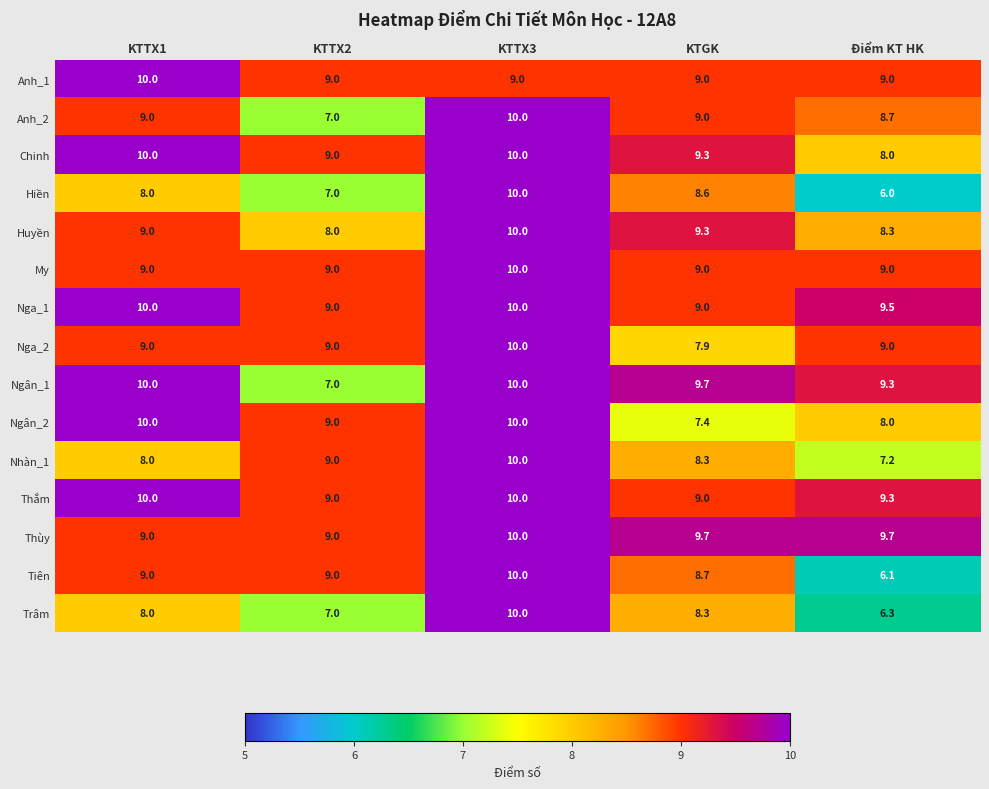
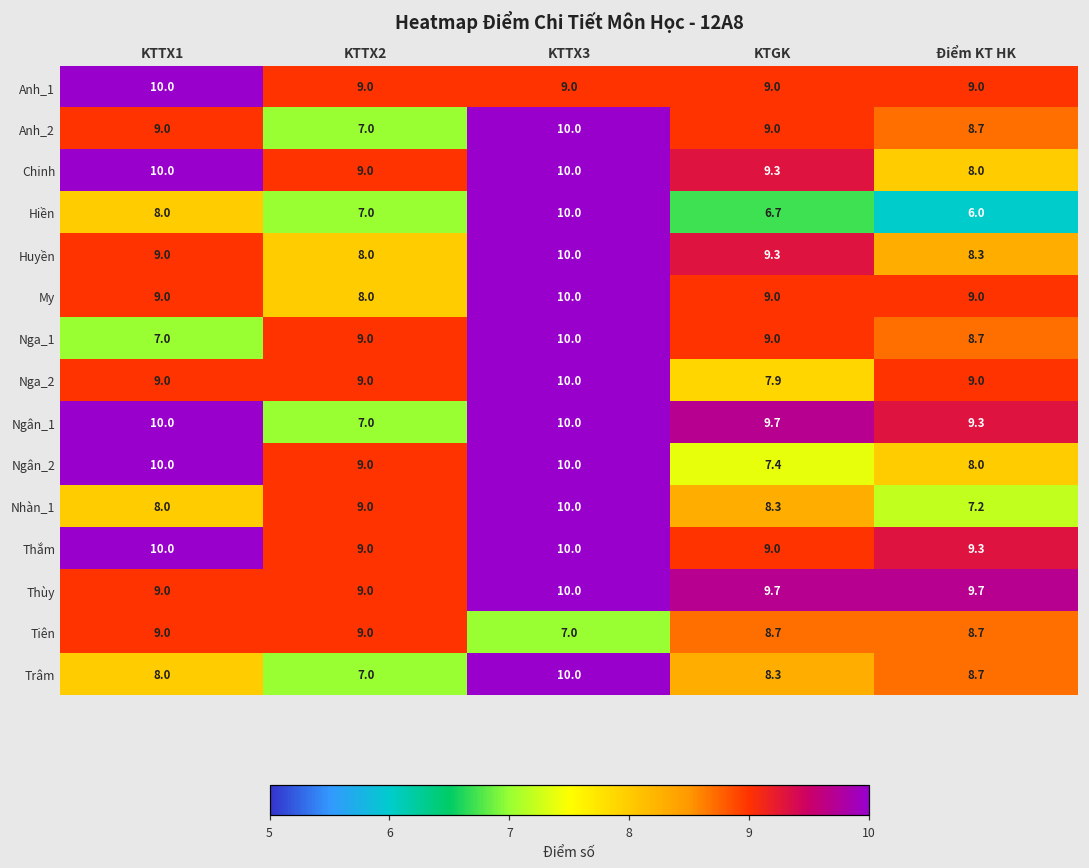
  {
    "Anh_1": {
      "KTTX1": 10.0,
      "KTTX2": 9.0,
      "KTTX3": 9.0,
      "KTGK": 9.0,
      "Điểm KT HK": 9.0
    },
    "Anh_2": {
      "KTTX1": 9.0,
      "KTTX2": 7.0,
      "KTTX3": 10.0,
      "KTGK": 9.0,
      "Điểm KT HK": 8.7
    },
    "Chinh": {
      "KTTX1": 10.0,
      "KTTX2": 9.0,
      "KTTX3": 10.0,
      "KTGK": 9.3,
      "Điểm KT HK": 8.0
    },
    "Hiền": {
      "KTTX1": 8.0,
      "KTTX2": 7.0,
      "KTTX3": 10.0,
-     "KTGK": 8.6,
+     "KTGK": 6.7,
      "Điểm KT HK": 6.0
    },
    "Huyền": {
      "KTTX1": 9.0,
      "KTTX2": 8.0,
      "KTTX3": 10.0,
      "KTGK": 9.3,
      "Điểm KT HK": 8.3
    },
    "My": {
      "KTTX1": 9.0,
-     "KTTX2": 9.0,
+     "KTTX2": 8.0,
      "KTTX3": 10.0,
      "KTGK": 9.0,
      "Điểm KT HK": 9.0
    },
    "Nga_1": {
-     "KTTX1": 10.0,
+     "KTTX1": 7.0,
      "KTTX2": 9.0,
      "KTTX3": 10.0,
      "KTGK": 9.0,
-     "Điểm KT HK": 9.5
+     "Điểm KT HK": 8.7
    },
    "Nga_2": {
      "KTTX1": 9.0,
      "KTTX2": 9.0,
      "KTTX3": 10.0,
      "KTGK": 7.9,
      "Điểm KT HK": 9.0
    },
    "Ngân_1": {
      "KTTX1": 10.0,
      "KTTX2": 7.0,
      "KTTX3": 10.0,
      "KTGK": 9.7,
      "Điểm KT HK": 9.3
    },
    "Ngân_2": {
      "KTTX1": 10.0,
      "KTTX2": 9.0,
      "KTTX3": 10.0,
      "KTGK": 7.4,
      "Điểm KT HK": 8.0
    },
    "Nhàn_1": {
      "KTTX1": 8.0,
      "KTTX2": 9.0,
      "KTTX3": 10.0,
      "KTGK": 8.3,
      "Điểm KT HK": 7.2
    },
    "Thắm": {
      "KTTX1": 10.0,
      "KTTX2": 9.0,
      "KTTX3": 10.0,
      "KTGK": 9.0,
      "Điểm KT HK": 9.3
    },
    "Thùy": {
      "KTTX1": 9.0,
      "KTTX2": 9.0,
      "KTTX3": 10.0,
      "KTGK": 9.7,
      "Điểm KT HK": 9.7
    },
    "Tiên": {
      "KTTX1": 9.0,
      "KTTX2": 9.0,
-     "KTTX3": 10.0,
+     "KTTX3": 7.0,
      "KTGK": 8.7,
-     "Điểm KT HK": 6.1
+     "Điểm KT HK": 8.7
    },
    "Trâm": {
      "KTTX1": 8.0,
      "KTTX2": 7.0,
      "KTTX3": 10.0,
      "KTGK": 8.3,
-     "Điểm KT HK": 6.3
+     "Điểm KT HK": 8.7
    }
  }
